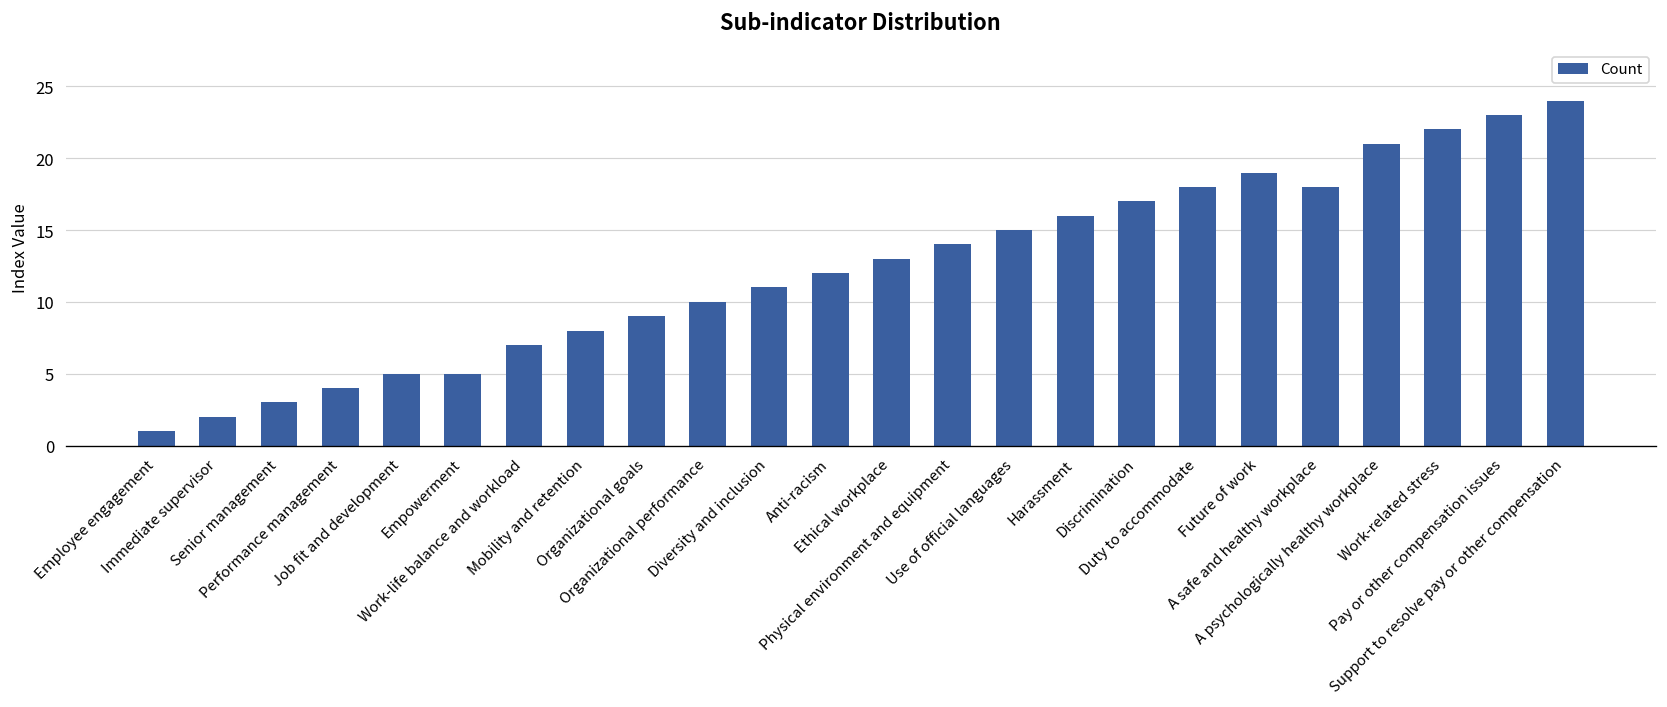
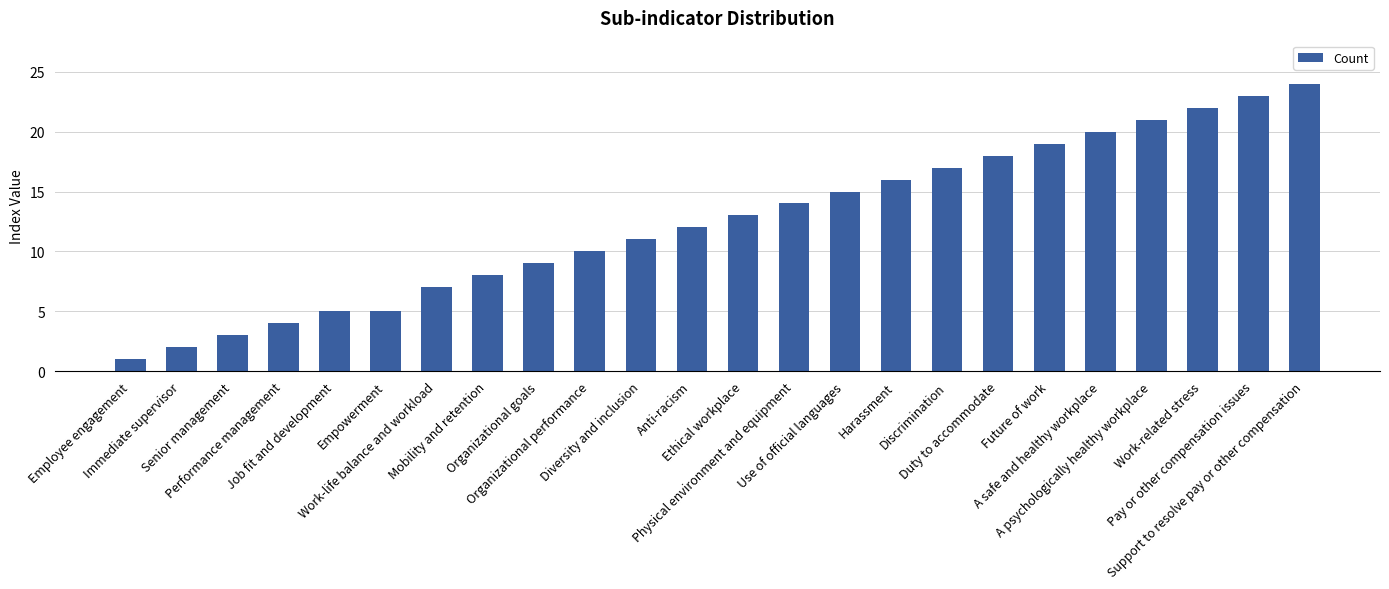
  {
    "Employee engagement": 1,
    "Immediate supervisor": 2,
    "Senior management": 3,
    "Performance management": 4,
    "Job fit and development": 5,
    "Empowerment": 5,
    "Work-life balance and workload": 7,
    "Mobility and retention": 8,
    "Organizational goals": 9,
    "Organizational performance": 10,
    "Diversity and inclusion": 11,
    "Anti-racism": 12,
    "Ethical workplace": 13,
    "Physical environment and equipment": 14,
    "Use of official languages": 15,
    "Harassment": 16,
    "Discrimination": 17,
    "Duty to accommodate": 18,
    "Future of work": 19,
-   "A safe and healthy workplace": 18,
+   "A safe and healthy workplace": 20,
    "A psychologically healthy workplace": 21,
    "Work-related stress": 22,
    "Pay or other compensation issues": 23,
    "Support to resolve pay or other compensation": 24
  }
